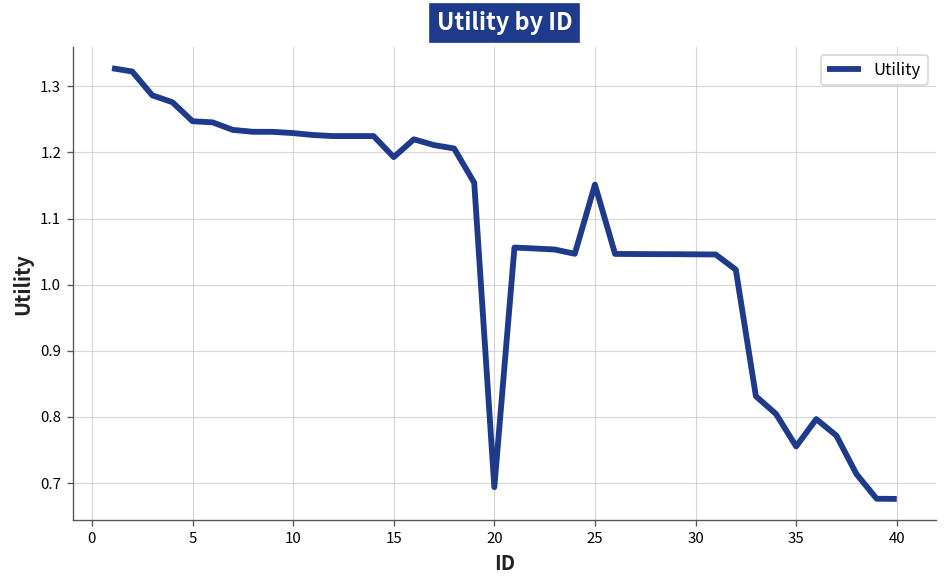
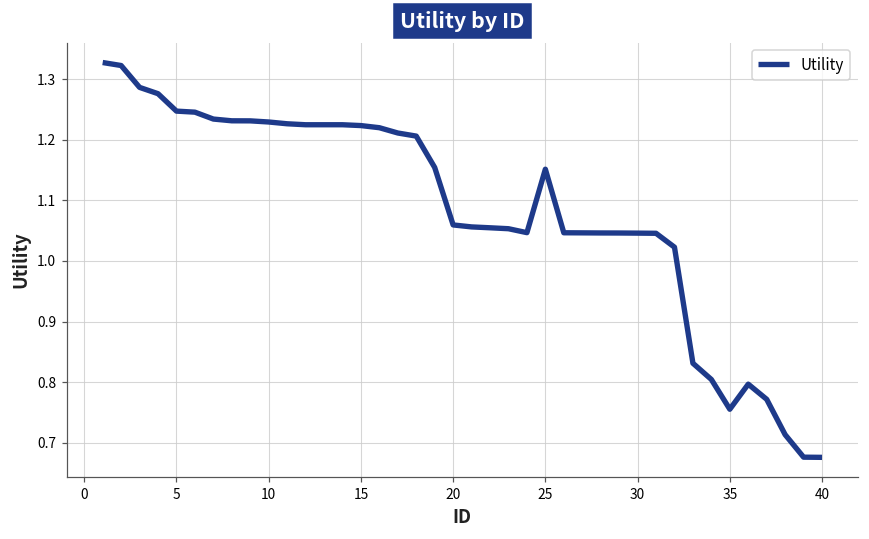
  {
    "5": 1.25,
    "10": 1.23,
-   "15": 1.19,
-   "20": 0.69,
+   "15": 1.22,
+   "20": 1.06,
    "25": 1.15,
    "30": 1.05,
    "35": 0.76,
    "40": 0.68
  }
